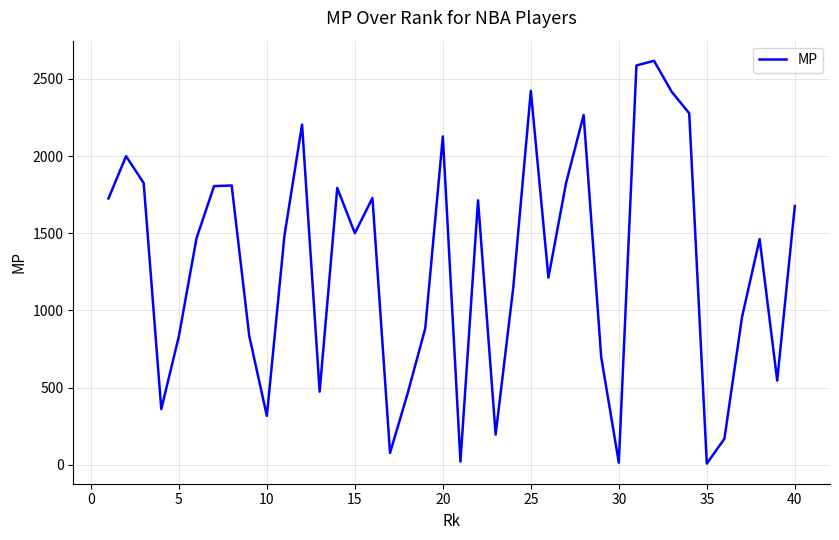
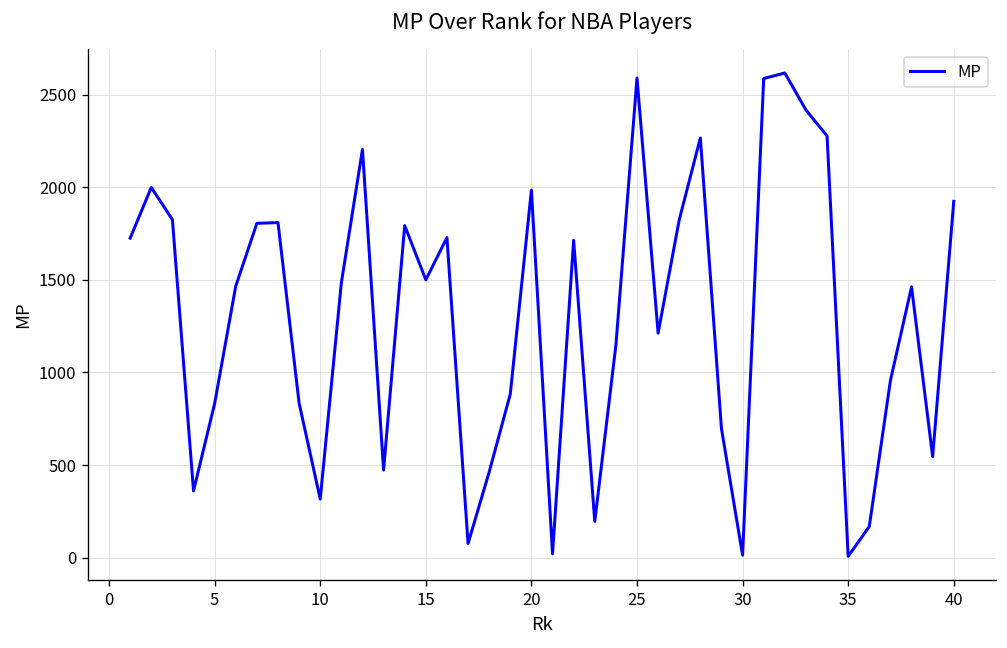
  {
    "5": 830,
    "10": 320,
    "15": 1500,
-   "20": 2130,
-   "25": 2420,
+   "20": 1980,
+   "25": 2590,
    "30": 10,
    "35": 10,
-   "40": 1680
+   "40": 1920
  }
